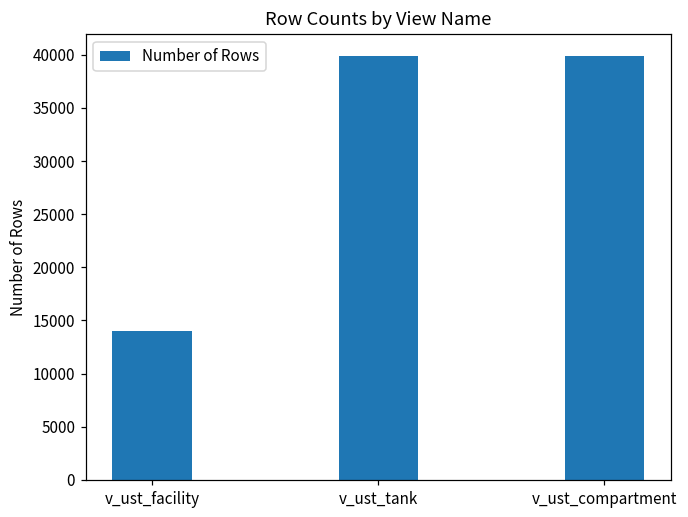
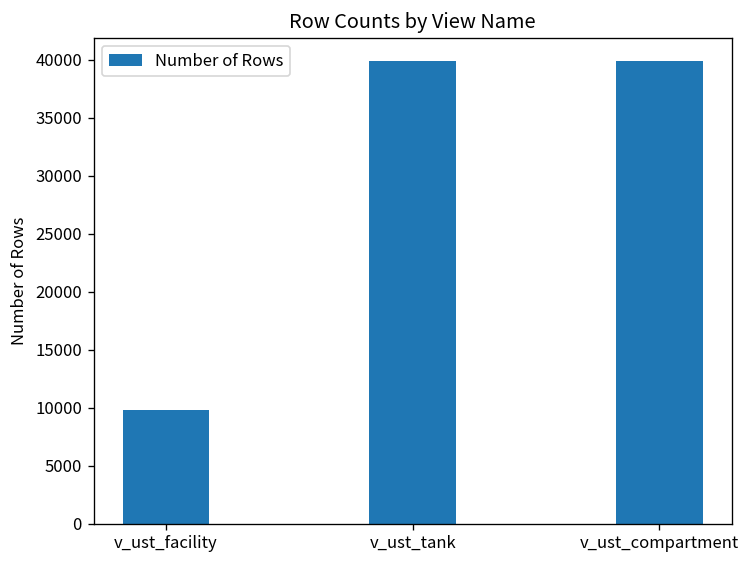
  {
-   "v_ust_facility": 14000,
+   "v_ust_facility": 10000,
    "v_ust_tank": 40000,
    "v_ust_compartment": 40000
  }
